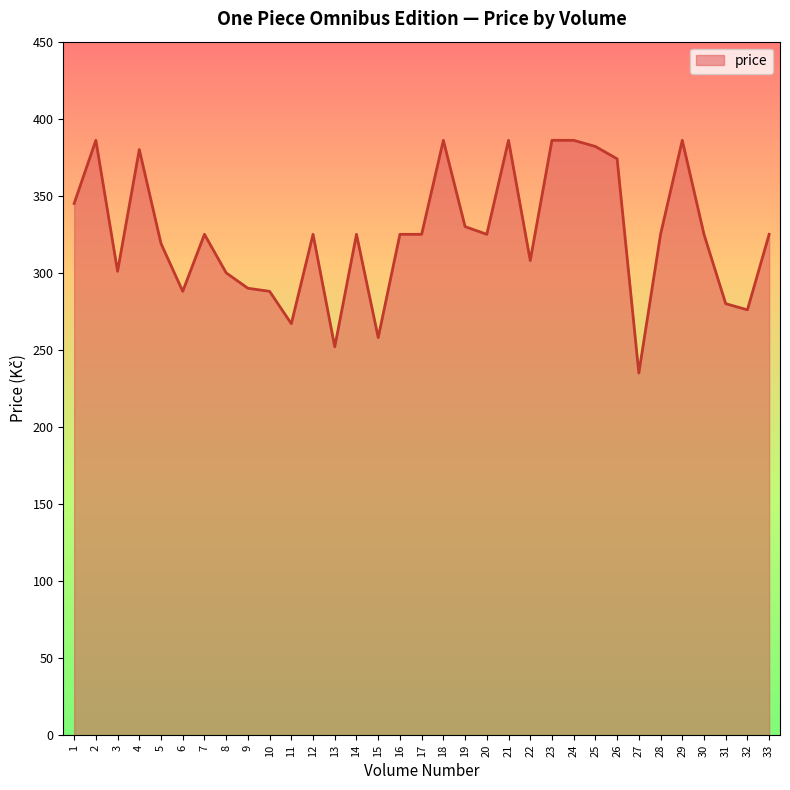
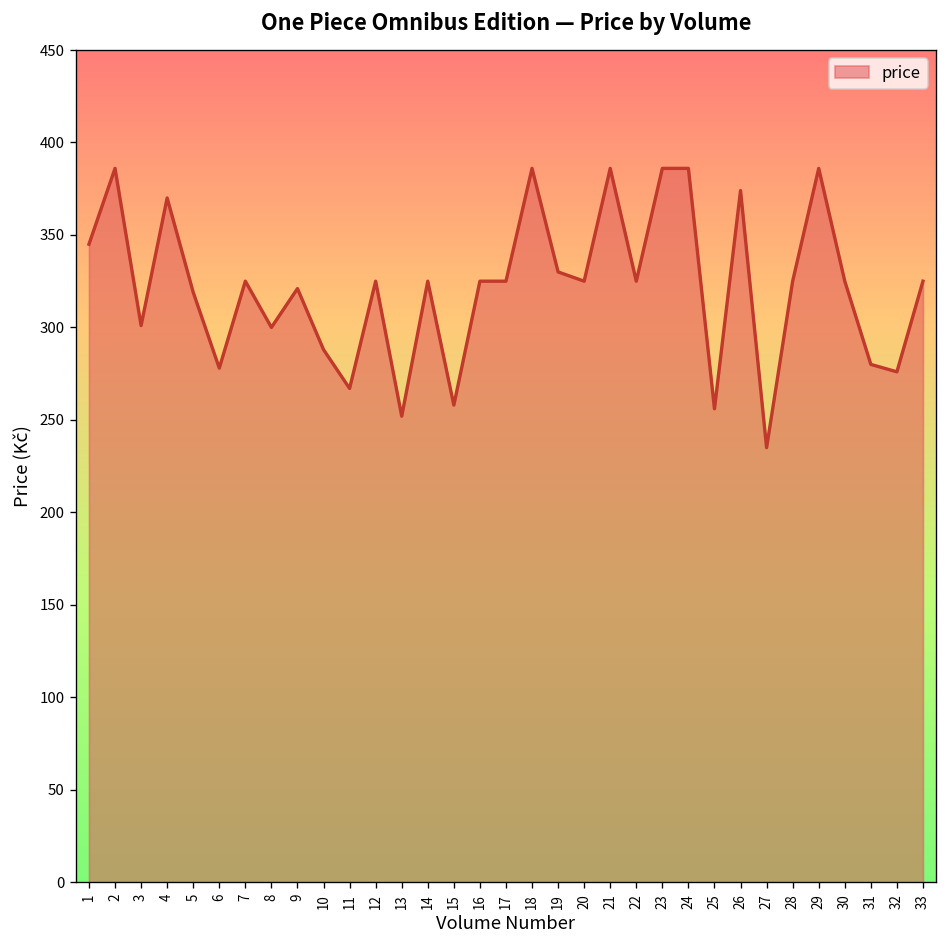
  {
    "1": 345,
    "2": 386,
    "3": 301,
-   "4": 380,
+   "4": 370,
    "5": 319,
-   "6": 288,
+   "6": 278,
    "7": 325,
    "8": 300,
-   "9": 290,
+   "9": 321,
    "10": 288,
    "11": 267,
    "12": 325,
    "13": 252,
    "14": 325,
    "15": 258,
    "16": 325,
    "17": 325,
    "18": 386,
    "19": 330,
    "20": 325,
    "21": 386,
-   "22": 308,
+   "22": 325,
    "23": 386,
    "24": 386,
-   "25": 382,
+   "25": 256,
    "26": 374,
    "27": 235,
    "28": 325,
    "29": 386,
    "30": 325,
    "31": 280,
    "32": 276,
    "33": 325
  }
